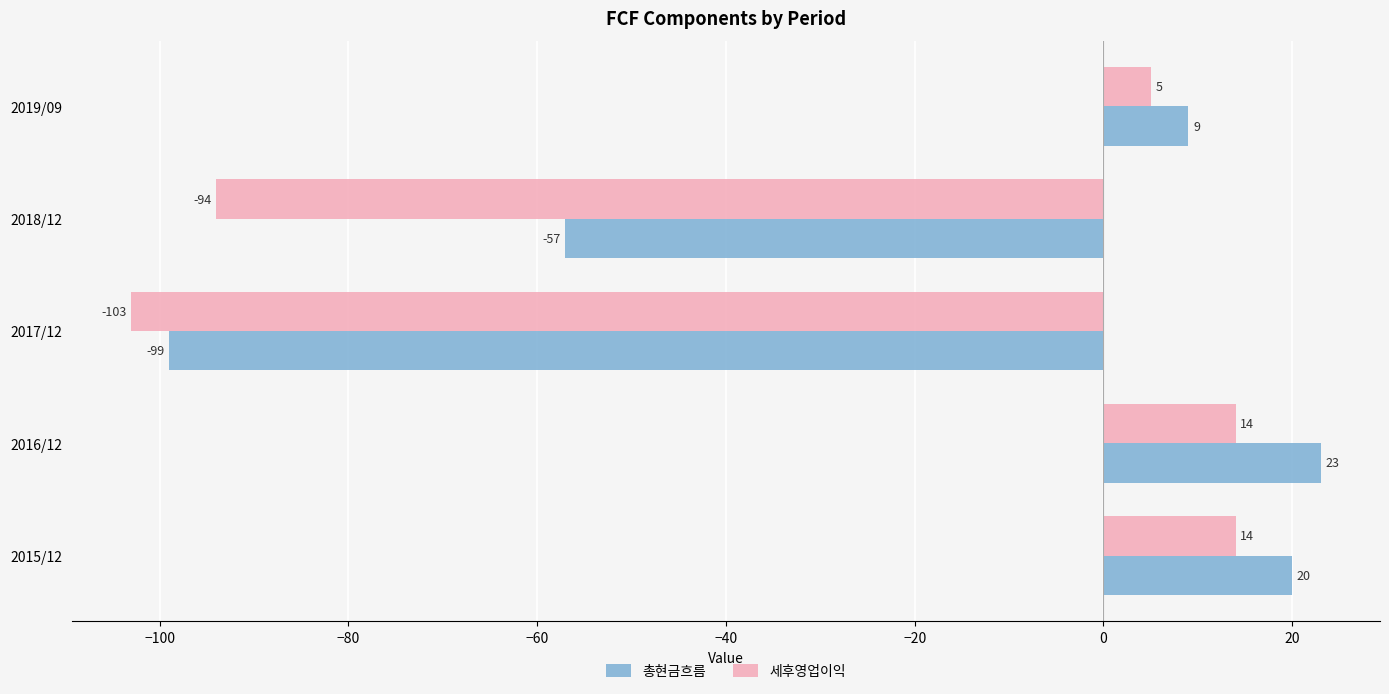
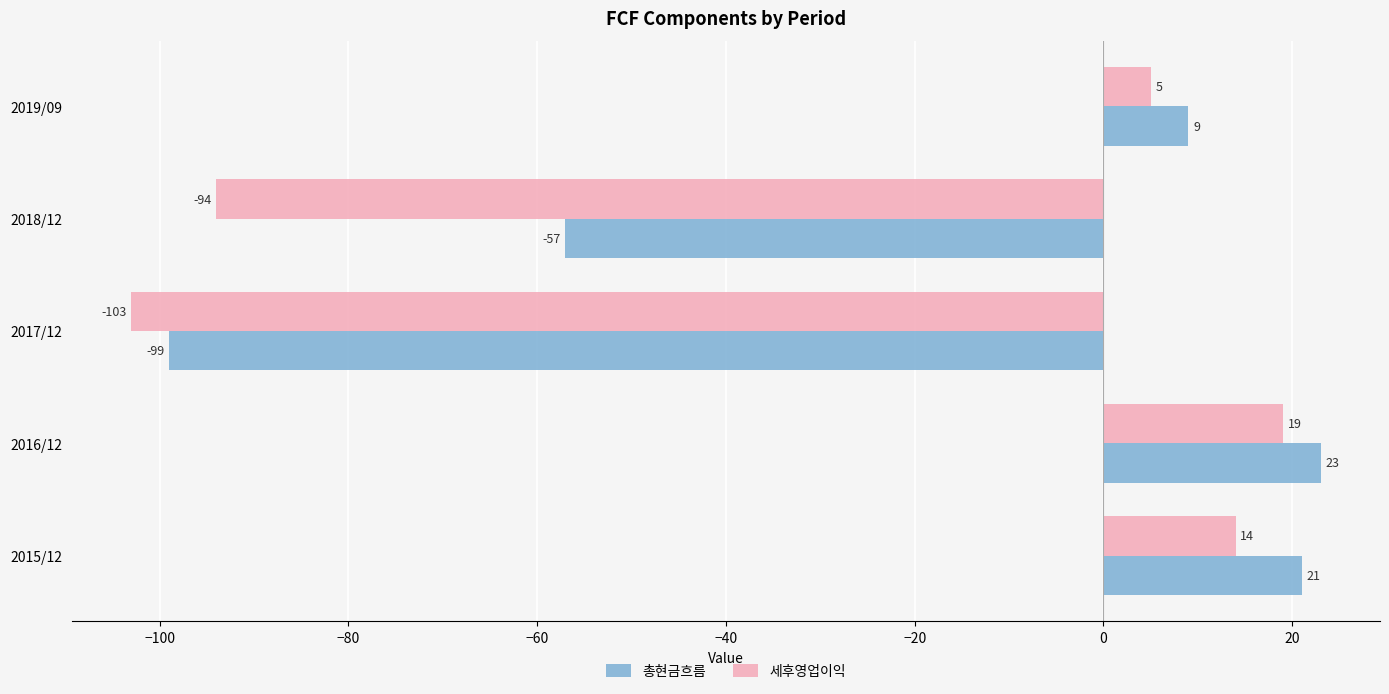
  {
    "총현금흐름": {
      "2019/09": 9,
      "2018/12": -57,
      "2017/12": -99,
      "2016/12": 23,
-     "2015/12": 20
+     "2015/12": 21
    },
    "세후영업이익": {
      "2019/09": 5,
      "2018/12": -94,
      "2017/12": -103,
-     "2016/12": 14,
+     "2016/12": 19,
      "2015/12": 14
    }
  }
